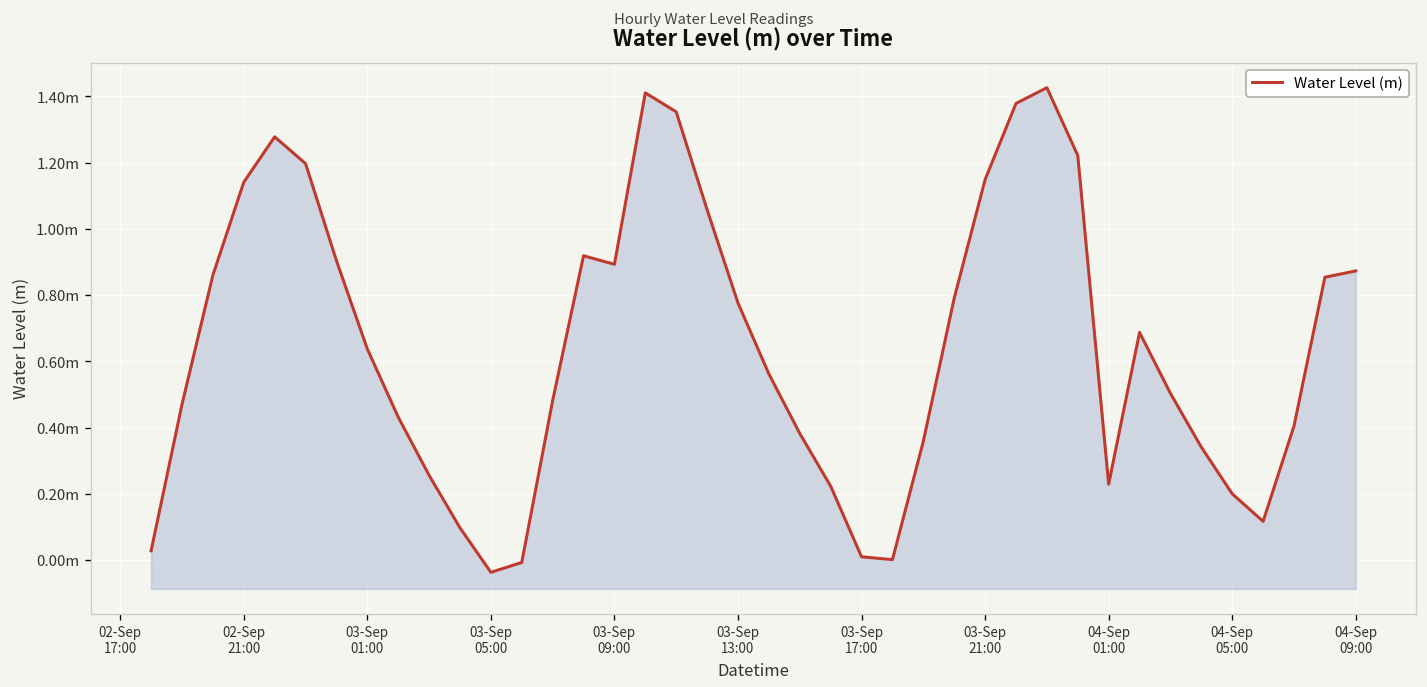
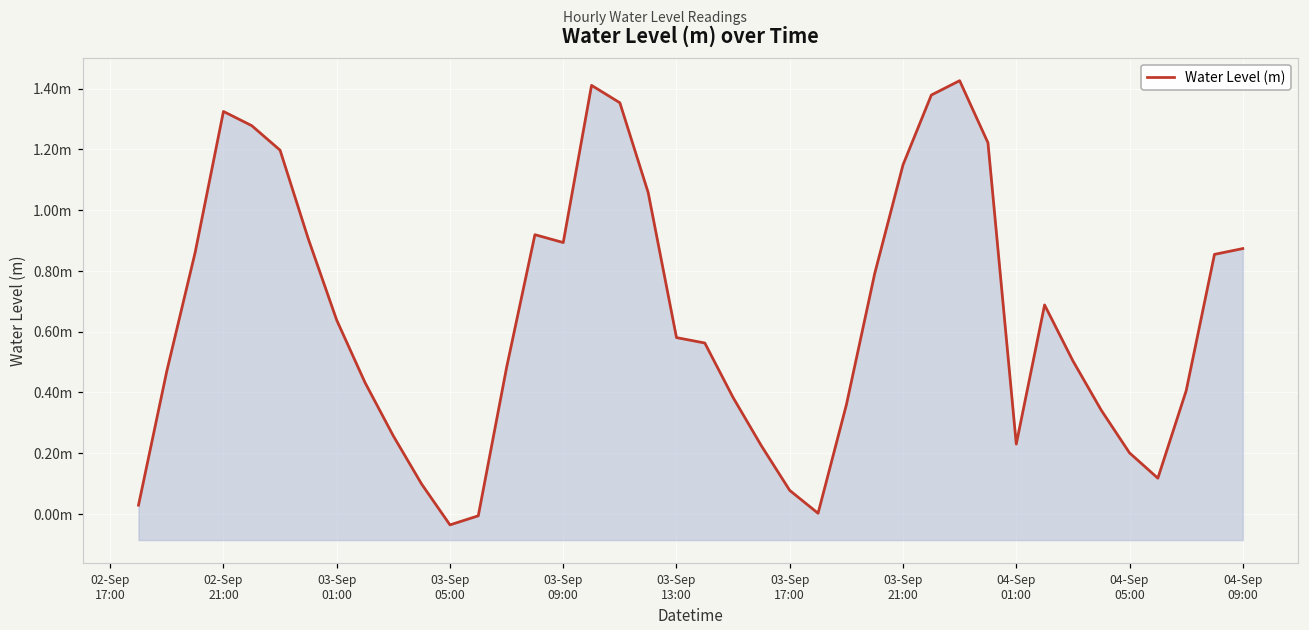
  {
-   "02-Sep 21:00": "1.14m",
+   "02-Sep 21:00": "1.32m",
    "03-Sep 01:00": "0.64m",
    "03-Sep 05:00": "-0.04m",
    "03-Sep 09:00": "0.89m",
-   "03-Sep 13:00": "0.78m",
-   "03-Sep 17:00": "0.01m",
+   "03-Sep 13:00": "0.58m",
+   "03-Sep 17:00": "0.08m",
    "03-Sep 21:00": "1.15m",
    "04-Sep 01:00": "0.23m",
    "04-Sep 05:00": "0.20m",
    "04-Sep 09:00": "0.87m"
  }
